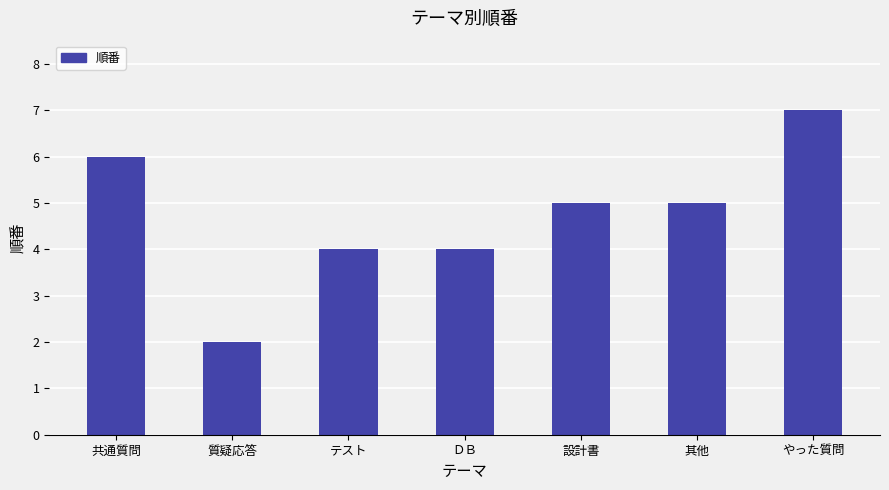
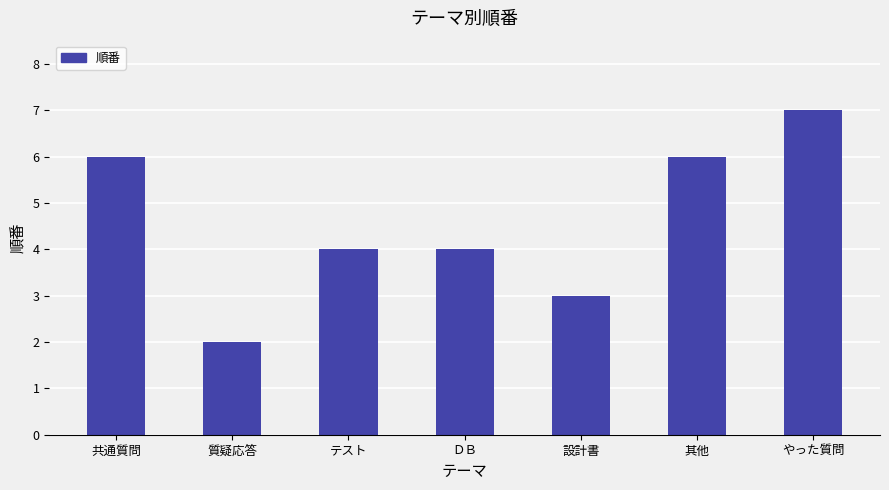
  {
    "共通質問": 6,
    "質疑応答": 2,
    "テスト": 4,
    "ＤＢ": 4,
-   "設計書": 5,
-   "其他": 5,
+   "設計書": 3,
+   "其他": 6,
    "やった質問": 7
  }
